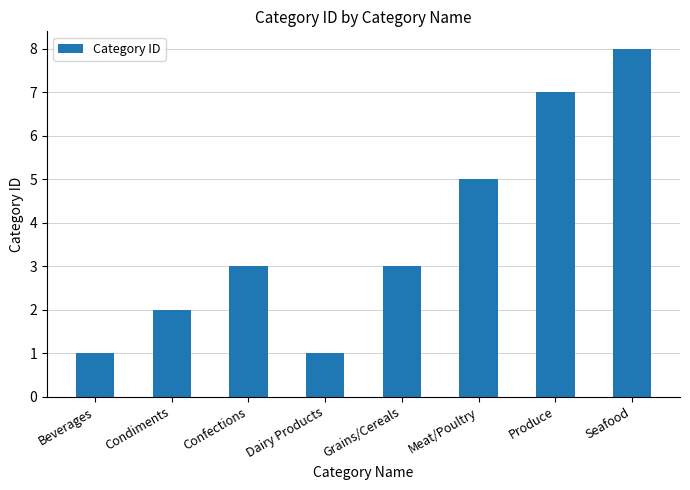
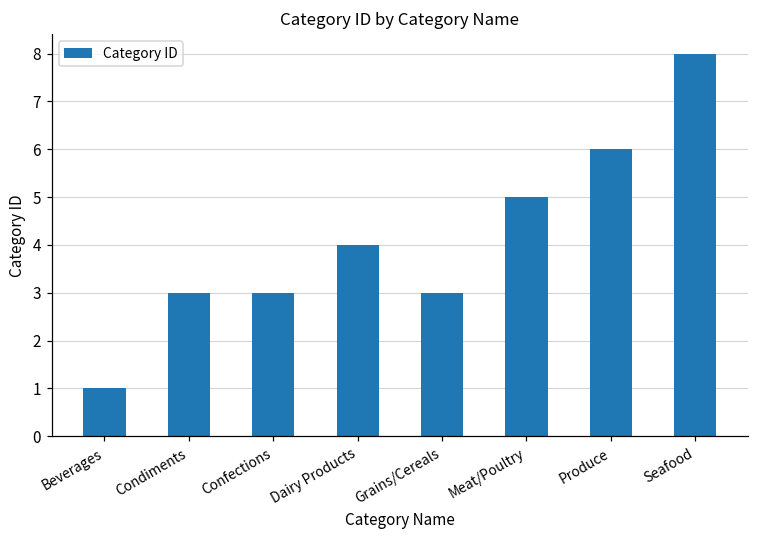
  {
    "Beverages": 1,
-   "Condiments": 2,
+   "Condiments": 3,
    "Confections": 3,
-   "Dairy Products": 1,
+   "Dairy Products": 4,
    "Grains/Cereals": 3,
    "Meat/Poultry": 5,
-   "Produce": 7,
+   "Produce": 6,
    "Seafood": 8
  }
